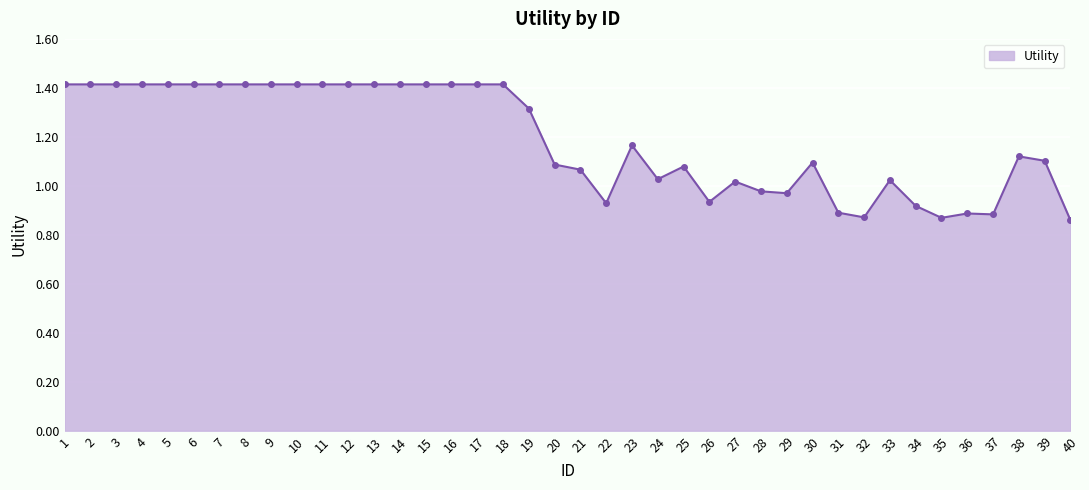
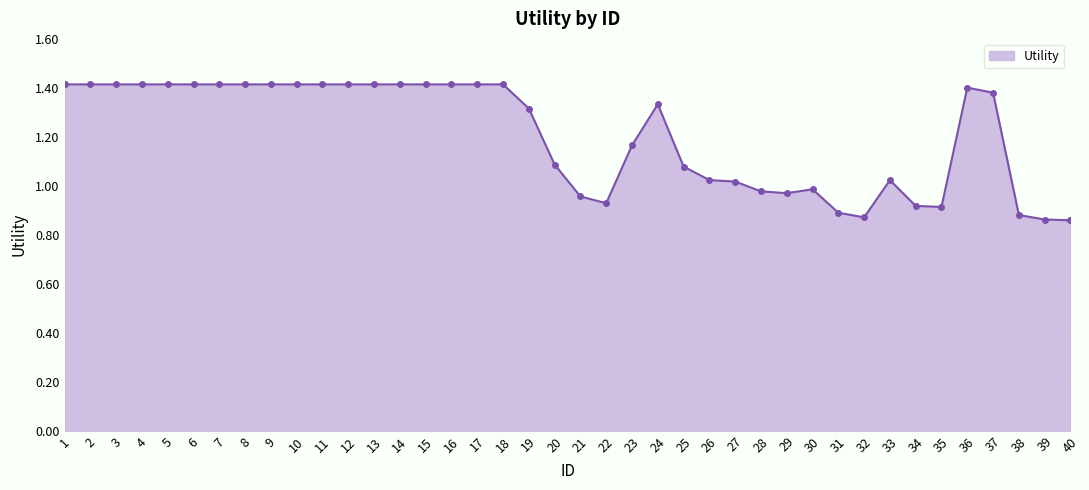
  {
    "1": 1.41,
    "2": 1.41,
    "3": 1.41,
    "4": 1.41,
    "5": 1.41,
    "6": 1.41,
    "7": 1.41,
    "8": 1.41,
    "9": 1.41,
    "10": 1.41,
    "11": 1.41,
    "12": 1.41,
    "13": 1.41,
    "14": 1.41,
    "15": 1.41,
    "16": 1.41,
    "17": 1.41,
    "18": 1.41,
    "19": 1.32,
    "20": 1.09,
-   "21": 1.07,
+   "21": 0.96,
    "22": 0.93,
    "23": 1.17,
-   "24": 1.03,
+   "24": 1.33,
    "25": 1.08,
-   "26": 0.93,
+   "26": 1.02,
    "27": 1.02,
    "28": 0.98,
    "29": 0.97,
-   "30": 1.09,
+   "30": 0.99,
    "31": 0.89,
    "32": 0.87,
    "33": 1.02,
    "34": 0.92,
-   "35": 0.87,
-   "36": 0.89,
-   "37": 0.88,
-   "38": 1.12,
-   "39": 1.10,
+   "35": 0.91,
+   "36": 1.40,
+   "37": 1.38,
+   "38": 0.88,
+   "39": 0.86,
    "40": 0.86
  }
